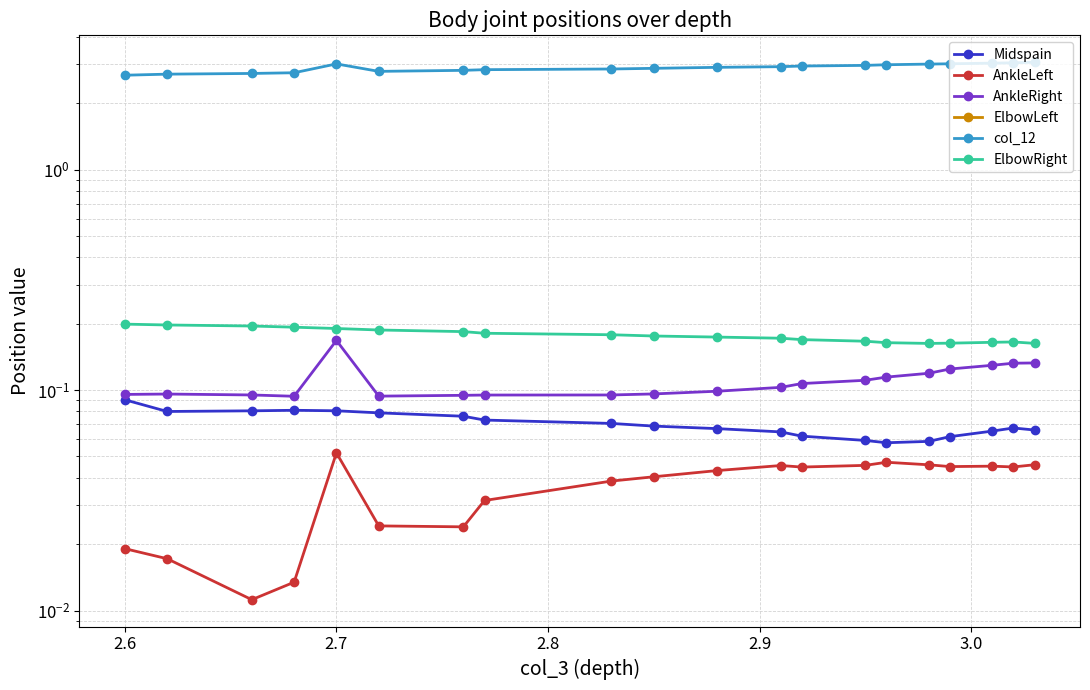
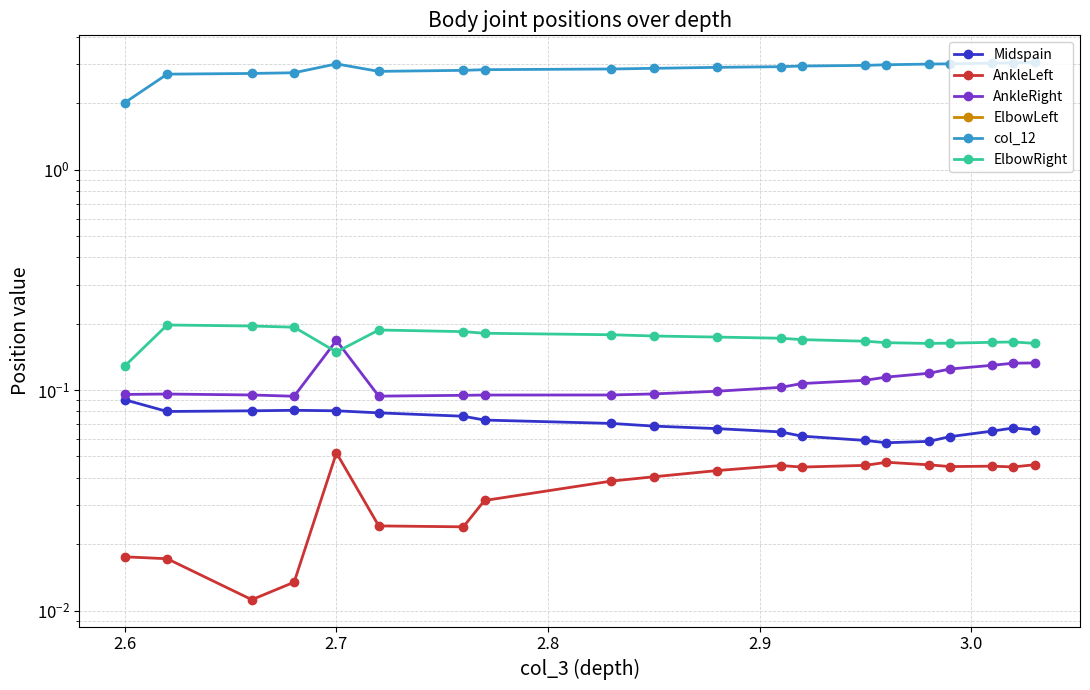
  {
    "Midspain": {
      "2.6": 0.090,
      "2.7": 0.081
    },
    "AnkleLeft": {
-     "2.6": 0.019,
+     "2.6": 0.018,
      "2.7": 0.052
    },
    "AnkleRight": {
      "2.6": 0.096,
      "2.7": 0.17
    },
    "col_12": {
-     "2.6": 2.7,
+     "2.6": 2.0,
      "2.7": 3.0
    },
    "ElbowRight": {
-     "2.6": 0.20,
-     "2.7": 0.19
+     "2.6": 0.13,
+     "2.7": 0.15
    }
  }
